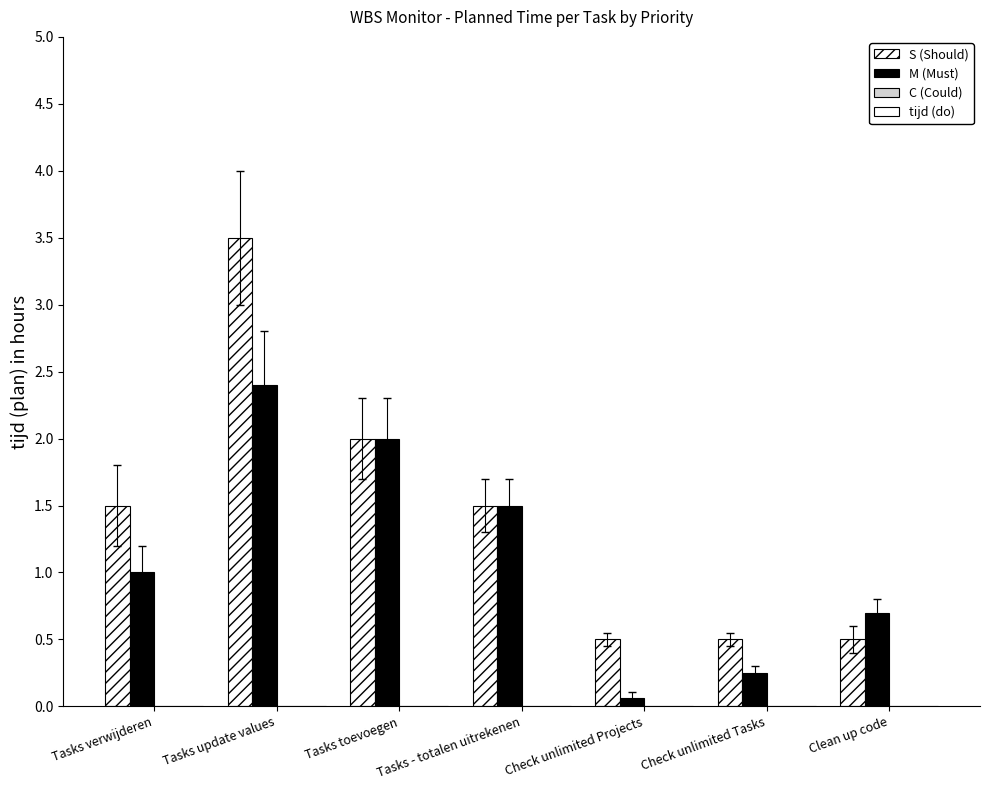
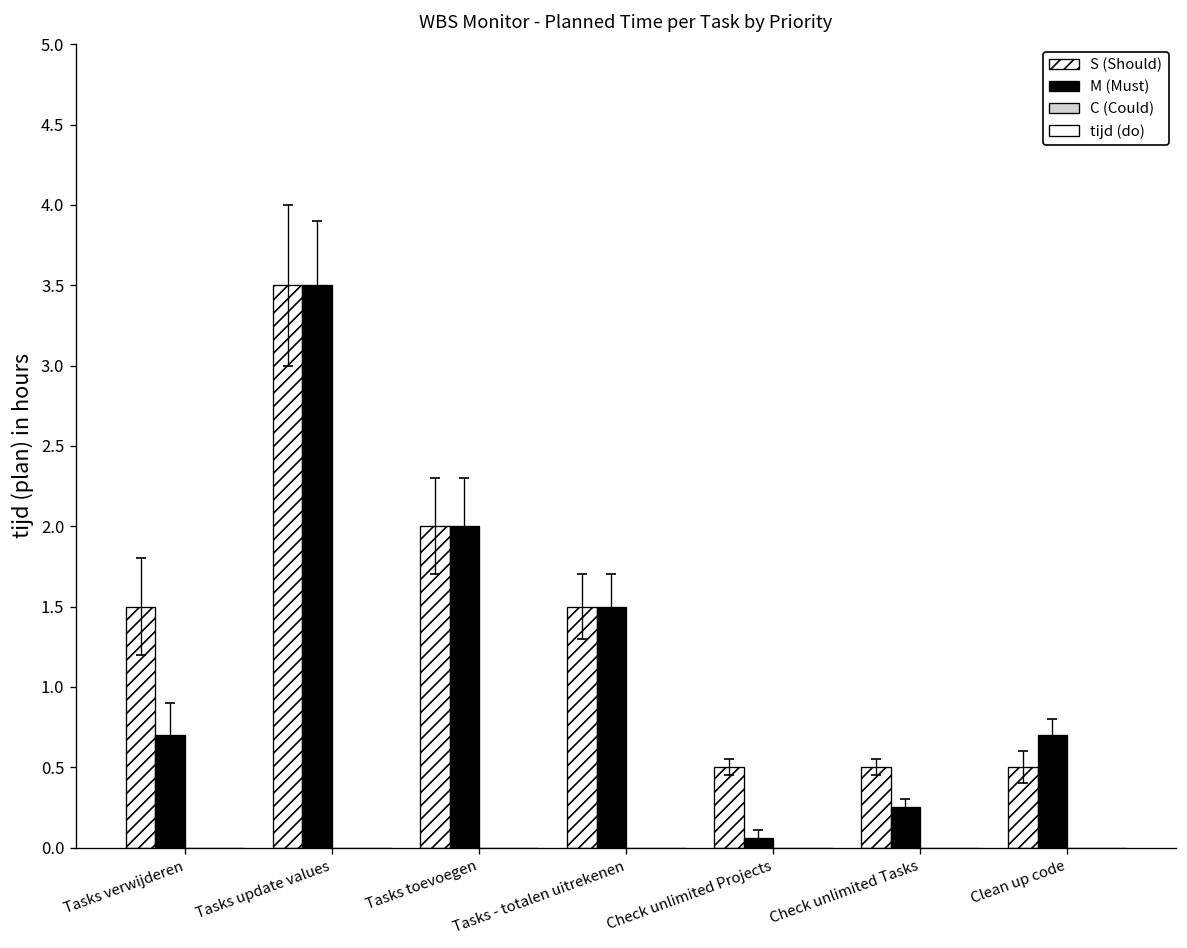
  {
    "M (Must)": {
-     "Tasks verwijderen": 1.0,
-     "Tasks update values": 2.4,
+     "Tasks verwijderen": 0.7,
+     "Tasks update values": 3.5,
      "Tasks toevoegen": 2.0,
      "Tasks - totalen uitrekenen": 1.5,
      "Check unlimited Projects": 0.06,
      "Check unlimited Tasks": 0.25,
      "Clean up code": 0.7
    },
    "C (Could)": {
      "Tasks verwijderen": 0.0,
      "Tasks update values": 0.0,
      "Tasks toevoegen": 0.0,
      "Tasks - totalen uitrekenen": 0.0,
      "Check unlimited Projects": 0.0,
      "Check unlimited Tasks": 0.0,
      "Clean up code": 0.0
    }
  }
